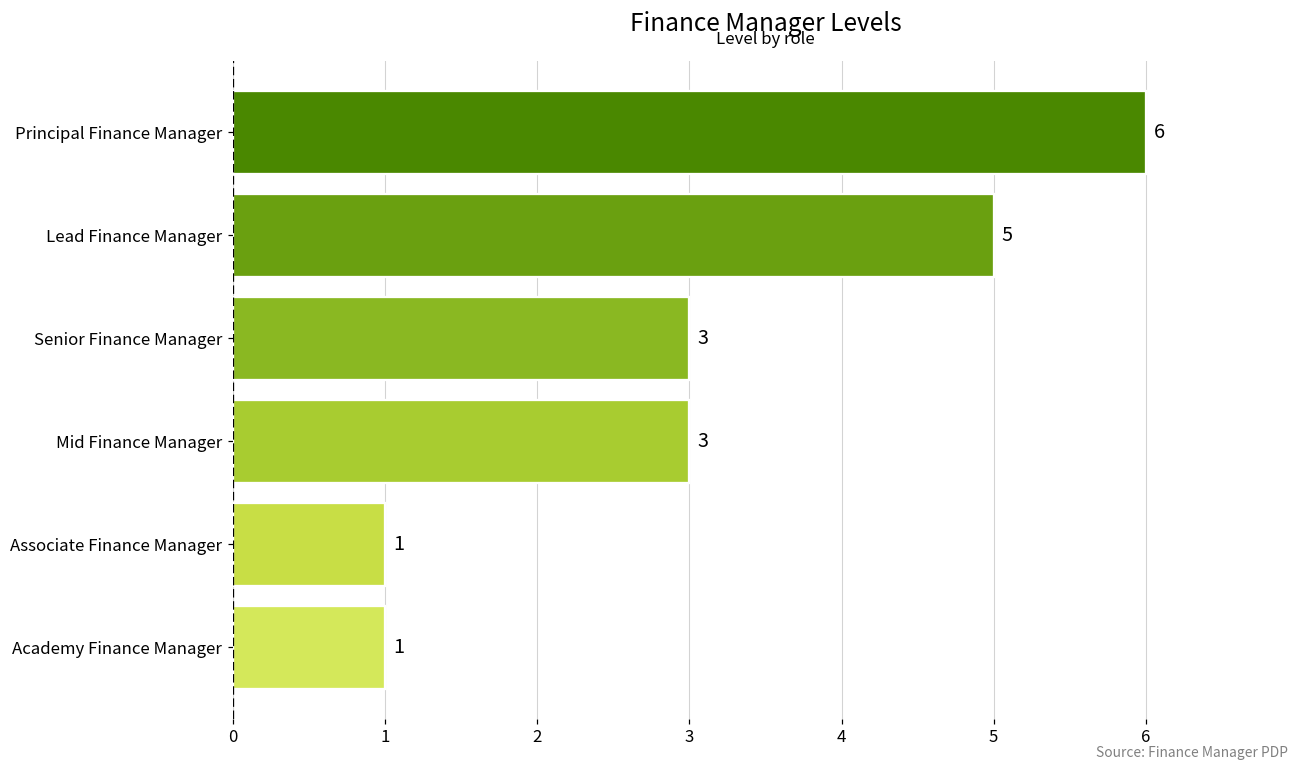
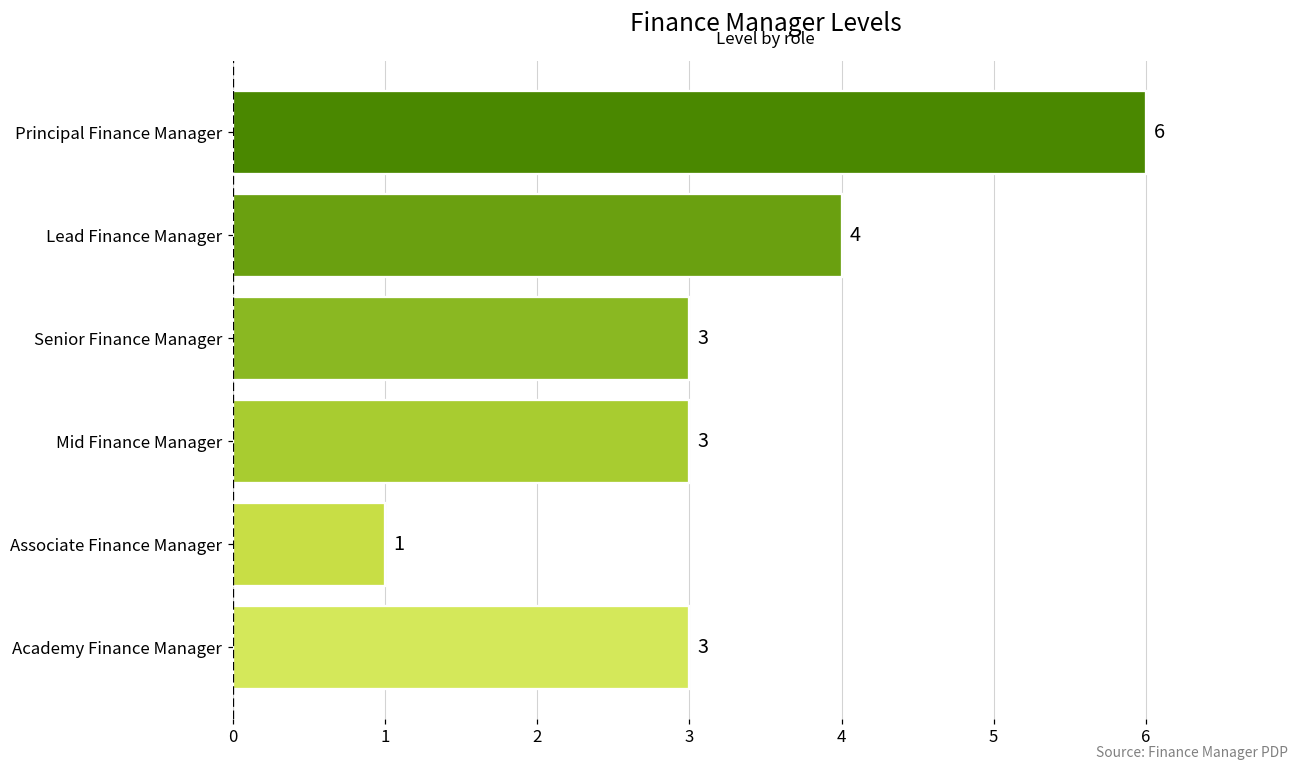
  {
    "Principal Finance Manager": 6,
-   "Lead Finance Manager": 5,
+   "Lead Finance Manager": 4,
    "Senior Finance Manager": 3,
    "Mid Finance Manager": 3,
    "Associate Finance Manager": 1,
-   "Academy Finance Manager": 1
+   "Academy Finance Manager": 3
  }
